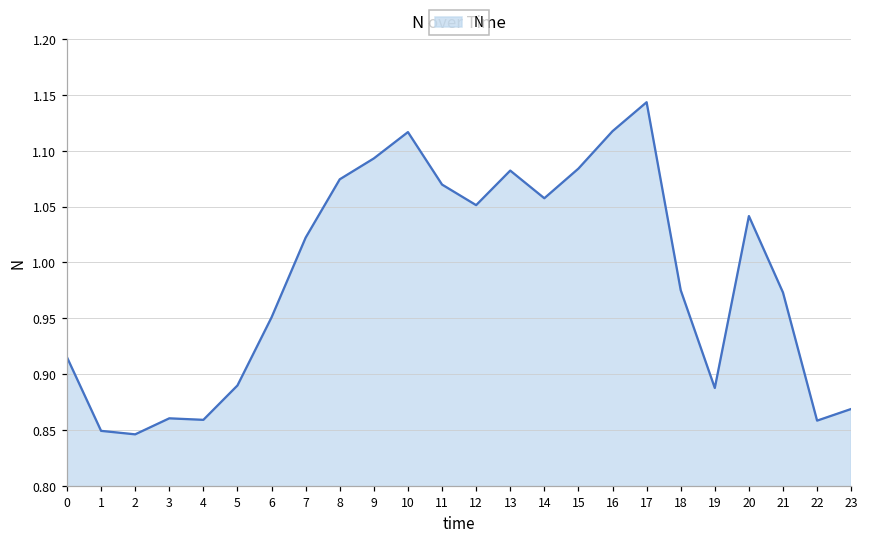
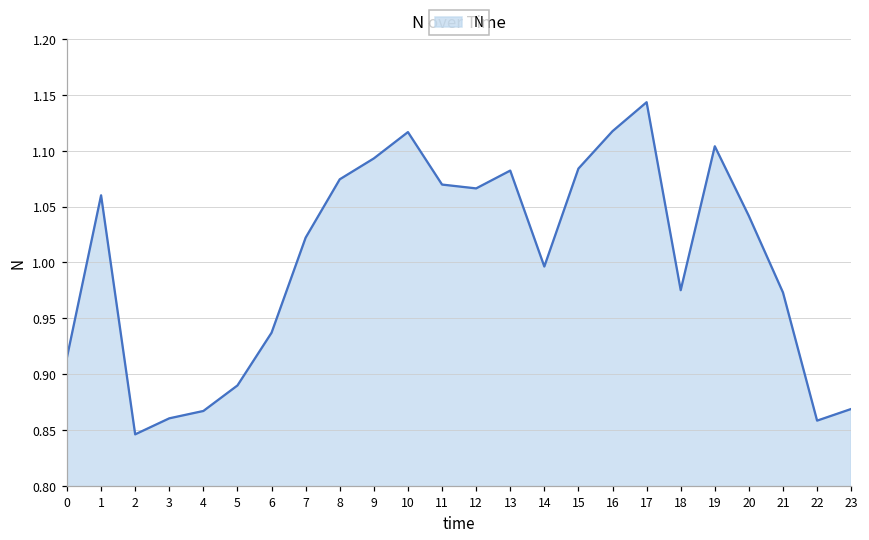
  {
    "0": 0.915,
-   "1": 0.849,
+   "1": 1.060,
    "2": 0.846,
    "3": 0.860,
-   "4": 0.859,
+   "4": 0.867,
    "5": 0.890,
-   "6": 0.951,
+   "6": 0.937,
    "7": 1.022,
    "8": 1.074,
    "9": 1.093,
    "10": 1.117,
    "11": 1.070,
-   "12": 1.051,
+   "12": 1.066,
    "13": 1.082,
-   "14": 1.057,
+   "14": 0.996,
    "15": 1.084,
    "16": 1.117,
    "17": 1.143,
    "18": 0.975,
-   "19": 0.888,
+   "19": 1.104,
    "20": 1.041,
    "21": 0.973,
    "22": 0.858,
    "23": 0.869
  }
